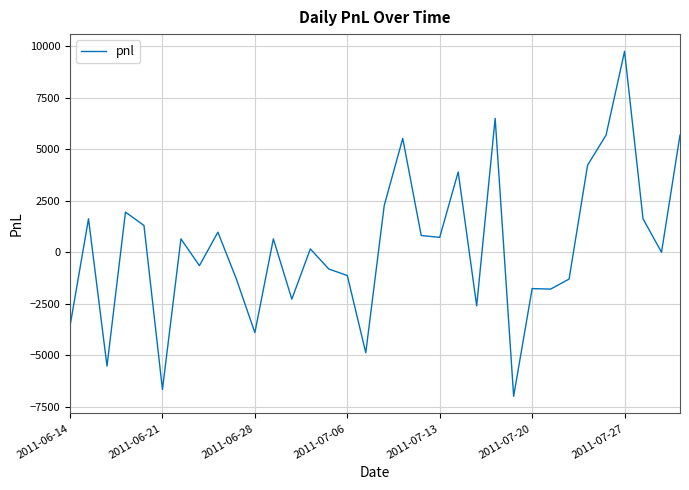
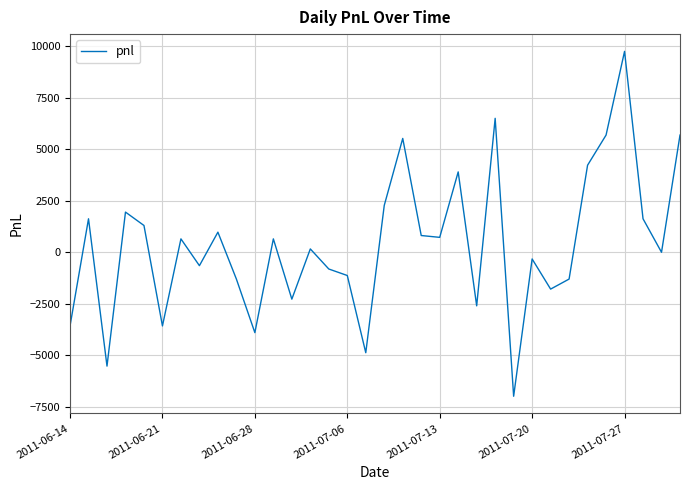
  {
    "2011-06-14": -3600,
-   "2011-06-21": -6700,
+   "2011-06-21": -3600,
    "2011-06-28": -3900,
    "2011-07-06": -1100,
    "2011-07-13": 700,
-   "2011-07-20": -1800,
+   "2011-07-20": -300,
    "2011-07-27": 9800
  }
